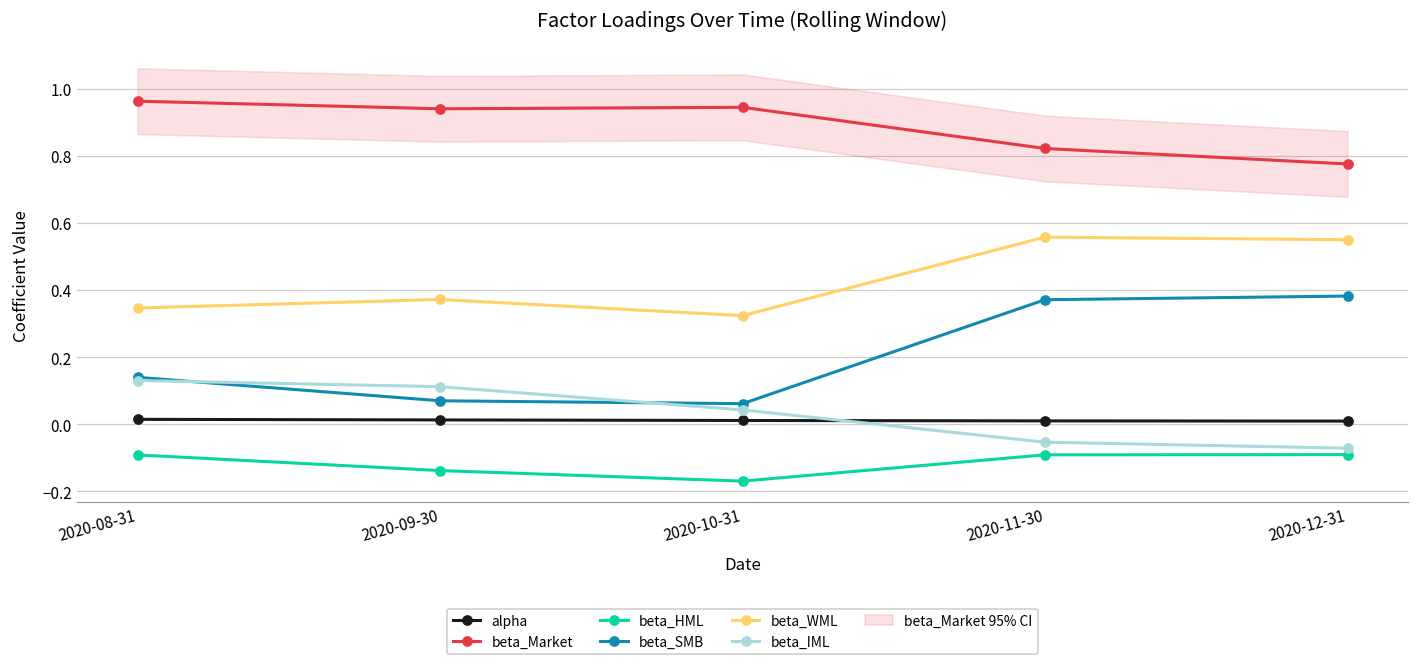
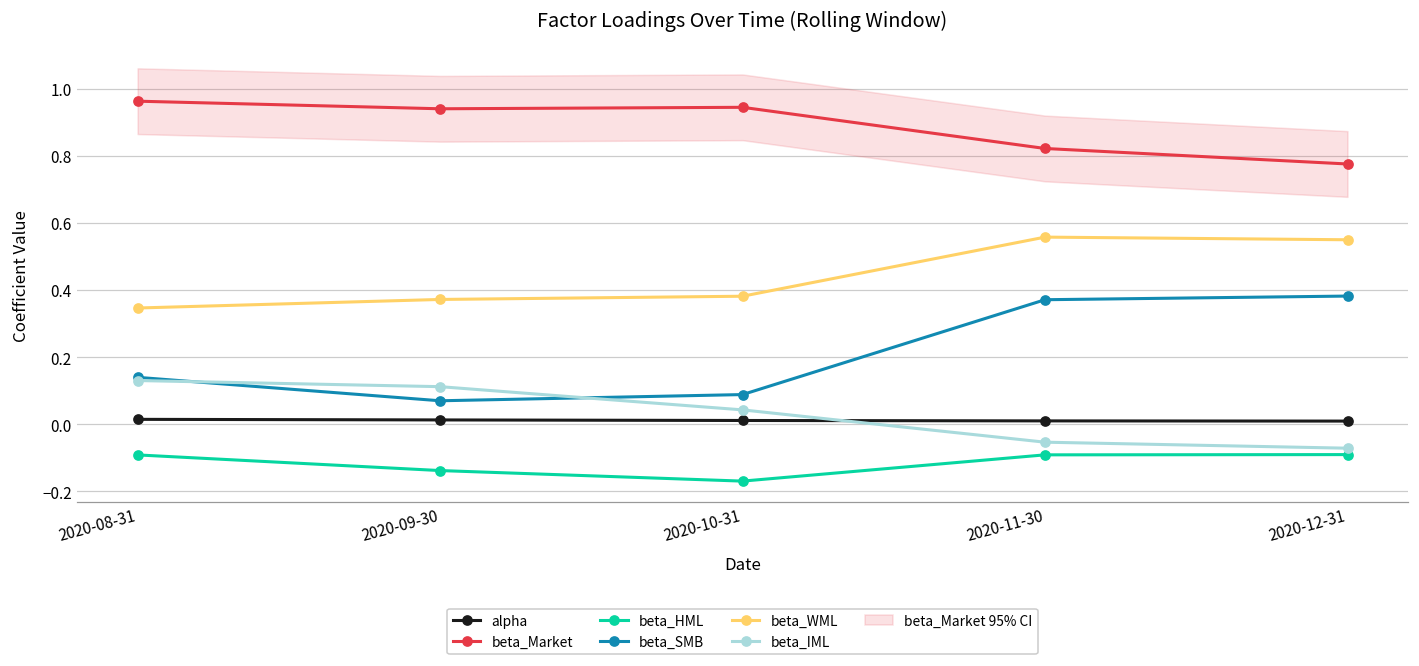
  {
    "alpha": {
      "2020-08-31": 0.01,
      "2020-09-30": 0.01,
      "2020-10-31": 0.01,
      "2020-11-30": 0.01,
      "2020-12-31": 0.01
    },
    "beta_HML": {
      "2020-08-31": -0.09,
      "2020-09-30": -0.14,
      "2020-10-31": -0.17,
      "2020-11-30": -0.09,
      "2020-12-31": -0.09
    },
    "beta_SMB": {
      "2020-08-31": 0.14,
      "2020-09-30": 0.07,
-     "2020-10-31": 0.06,
+     "2020-10-31": 0.09,
      "2020-11-30": 0.37,
      "2020-12-31": 0.38
    },
    "beta_WML": {
      "2020-08-31": 0.35,
      "2020-09-30": 0.37,
-     "2020-10-31": 0.32,
+     "2020-10-31": 0.38,
      "2020-11-30": 0.56,
      "2020-12-31": 0.55
    },
    "beta_IML": {
      "2020-08-31": 0.13,
      "2020-09-30": 0.11,
      "2020-10-31": 0.04,
      "2020-11-30": -0.05,
      "2020-12-31": -0.07
    }
  }
